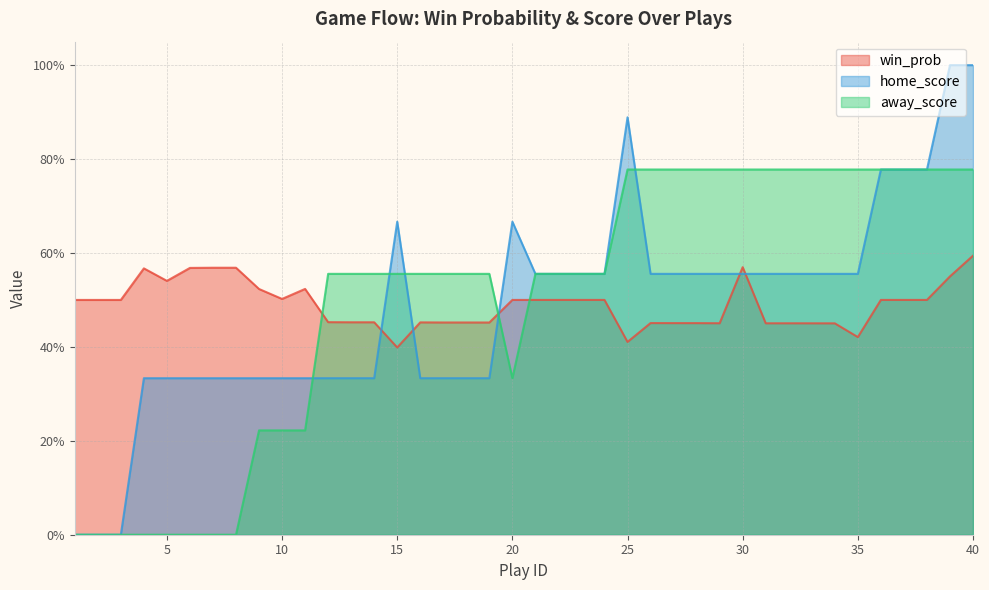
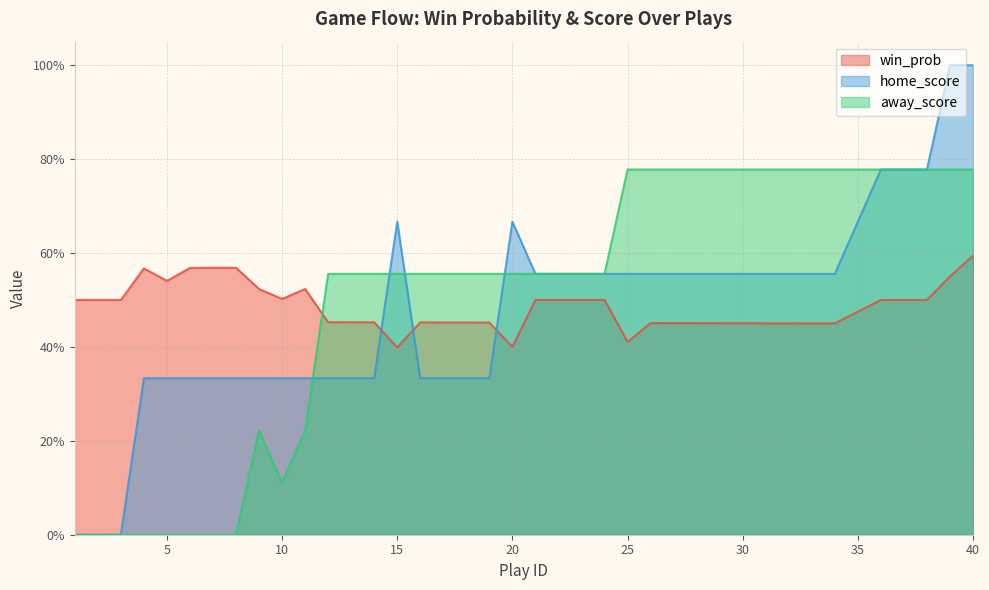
  {
    "win_prob": {
      "5": "54%",
      "10": "50%",
      "15": "40%",
-     "20": "50%",
+     "20": "40%",
      "25": "41%",
-     "30": "57%",
-     "35": "42%",
+     "30": "45%",
+     "35": "48%",
      "40": "59%"
    },
    "home_score": {
      "5": "33%",
      "10": "33%",
      "15": "67%",
      "20": "67%",
-     "25": "89%",
+     "25": "56%",
      "30": "56%",
-     "35": "56%",
+     "35": "67%",
      "40": "100%"
    },
    "away_score": {
      "5": "0%",
-     "10": "22%",
+     "10": "11%",
      "15": "56%",
-     "20": "33%",
+     "20": "56%",
      "25": "78%",
      "30": "78%",
      "35": "78%",
      "40": "78%"
    }
  }
